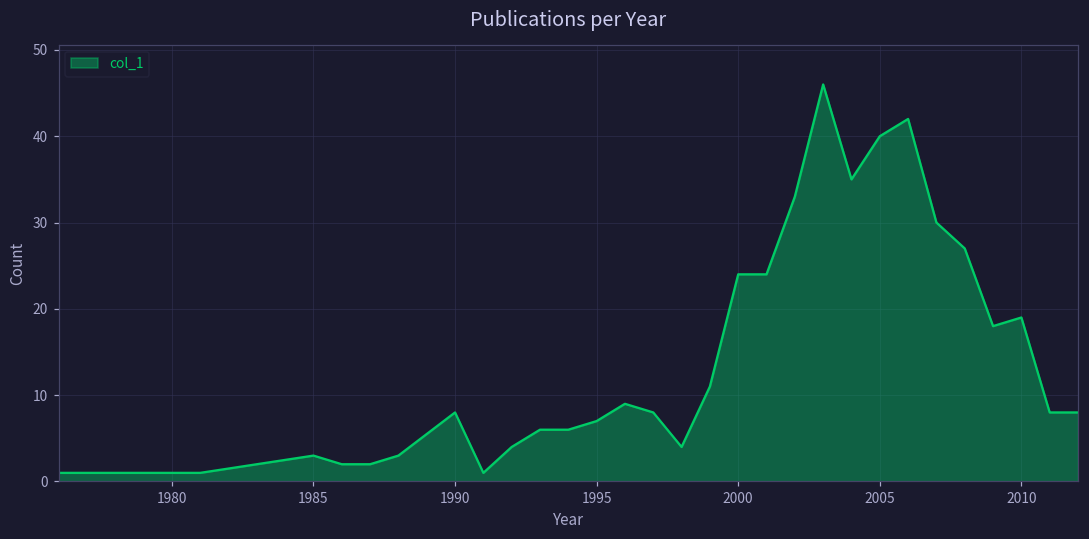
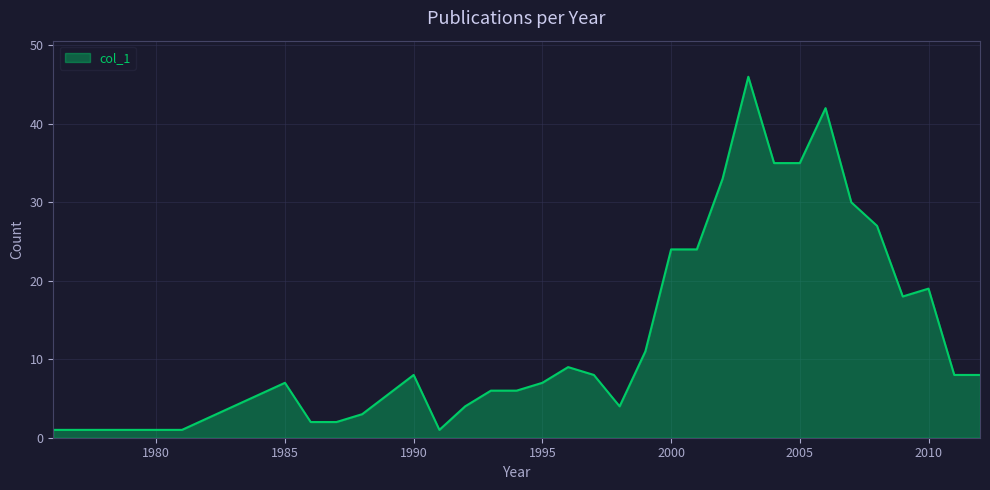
  {
    "1980": 1,
-   "1985": 3,
+   "1985": 7,
    "1990": 8,
    "1995": 7,
    "2000": 24,
-   "2005": 40,
+   "2005": 35,
    "2010": 19
  }
